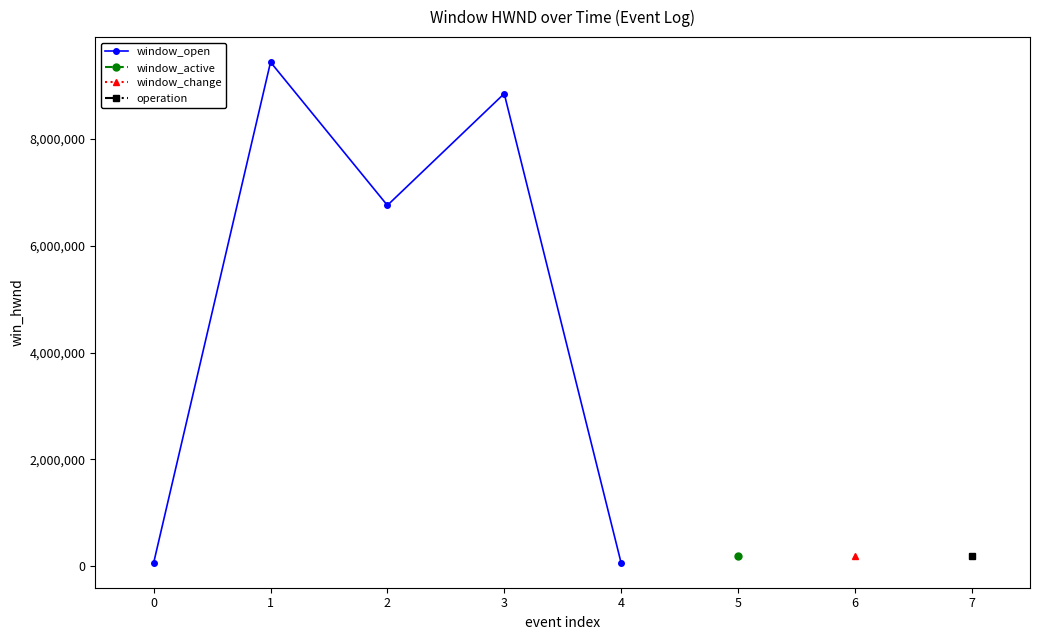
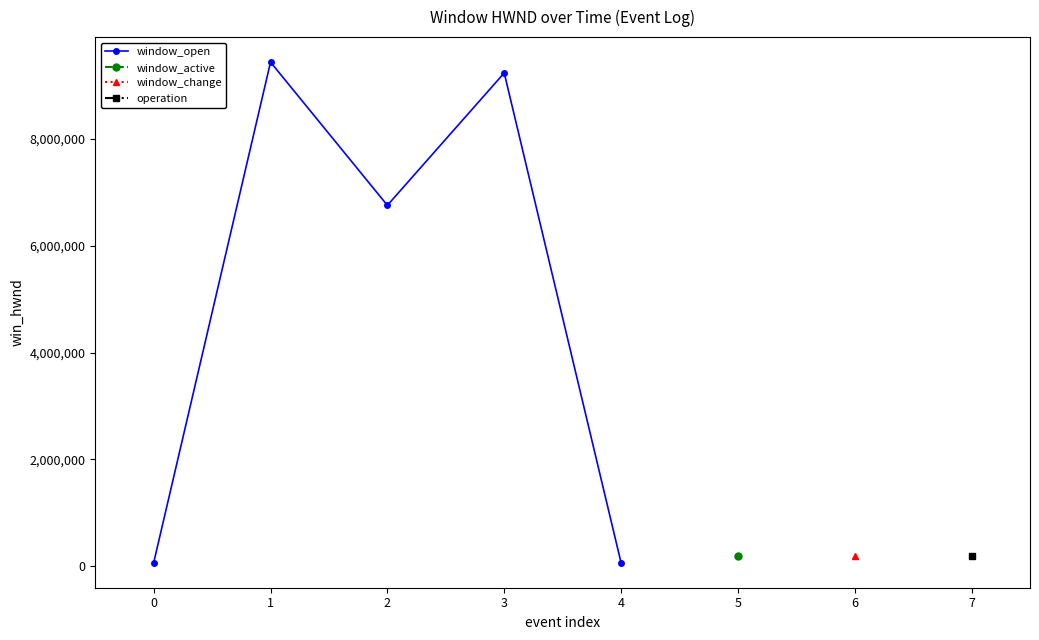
  {
    "window_open": {
      "0": "100,000",
      "1": "9,400,000",
      "2": "6,800,000",
-     "3": "8,900,000",
+     "3": "9,200,000",
      "4": "100,000"
    },
    "window_active": {
      "5": "200,000"
    },
    "window_change": {
      "6": "200,000"
    },
    "operation": {
      "7": "200,000"
    }
  }
